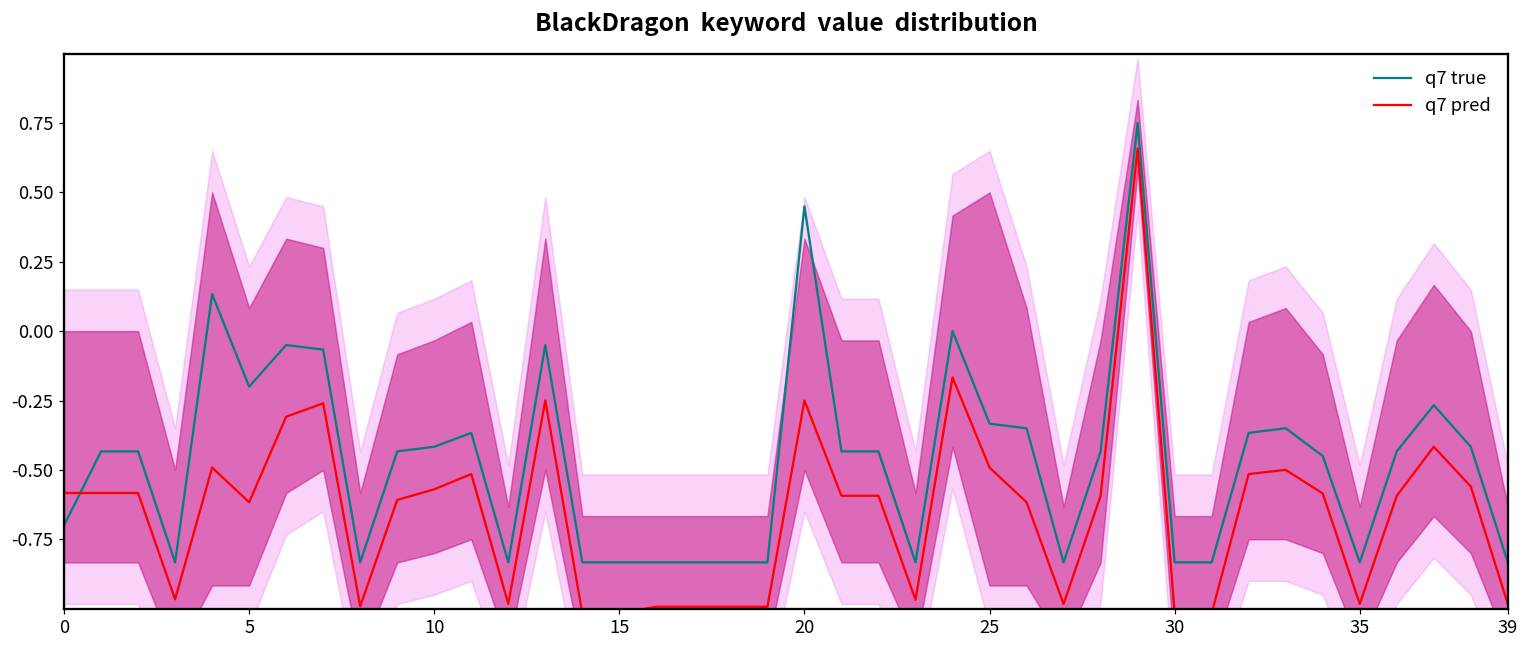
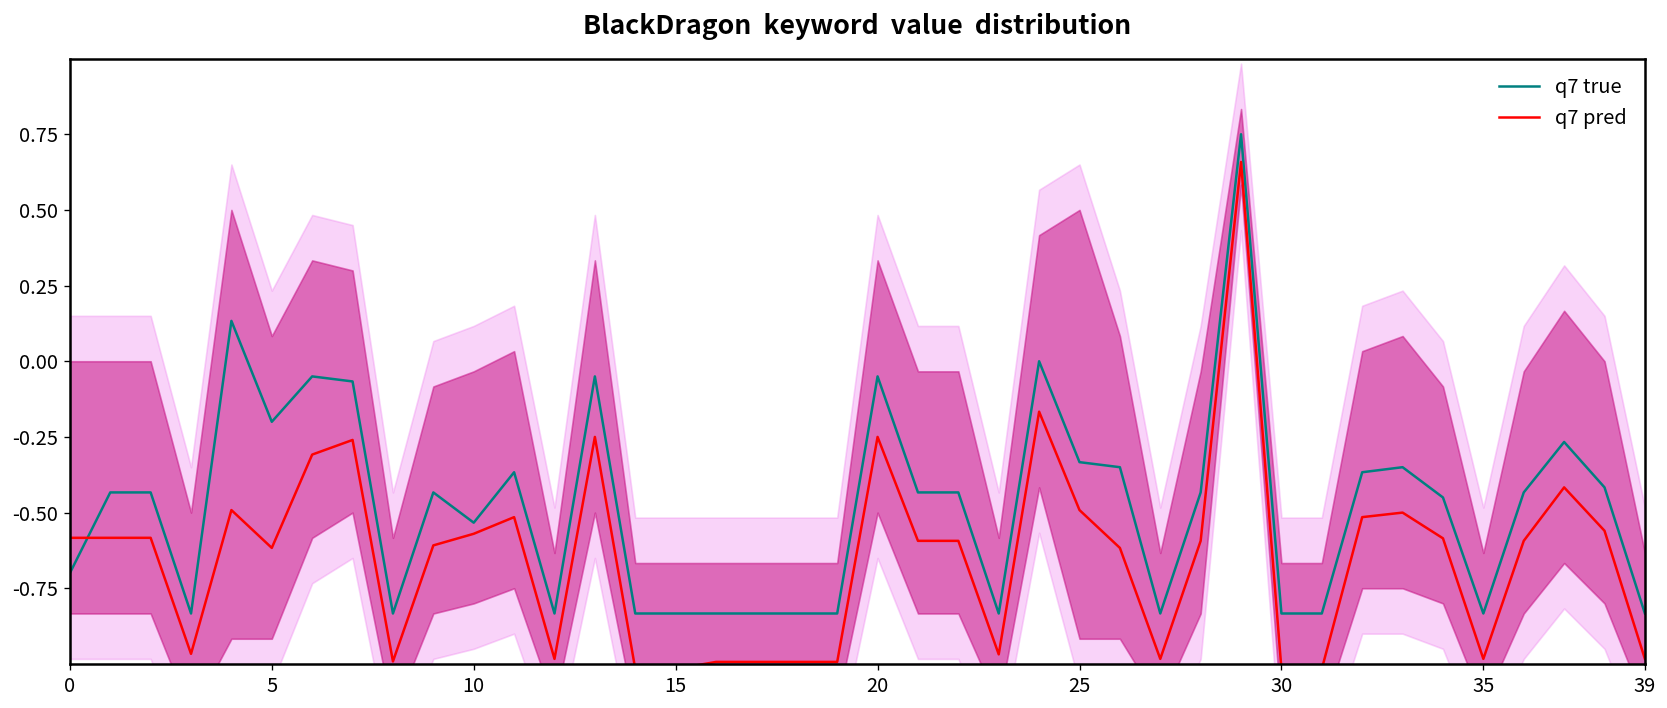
  {
    "q7 true": {
      "0": -0.70,
      "5": -0.20,
-     "10": -0.42,
+     "10": -0.53,
      "15": -0.83,
-     "20": 0.45,
+     "20": -0.05,
      "25": -0.33,
      "30": -0.83,
      "35": -0.83,
      "39": -0.83
    },
    "q7 pred": {
      "0": -0.58,
      "5": -0.62,
      "10": -0.57,
      "20": -0.25,
      "25": -0.49,
      "35": -0.98,
      "39": -0.98
    }
  }
